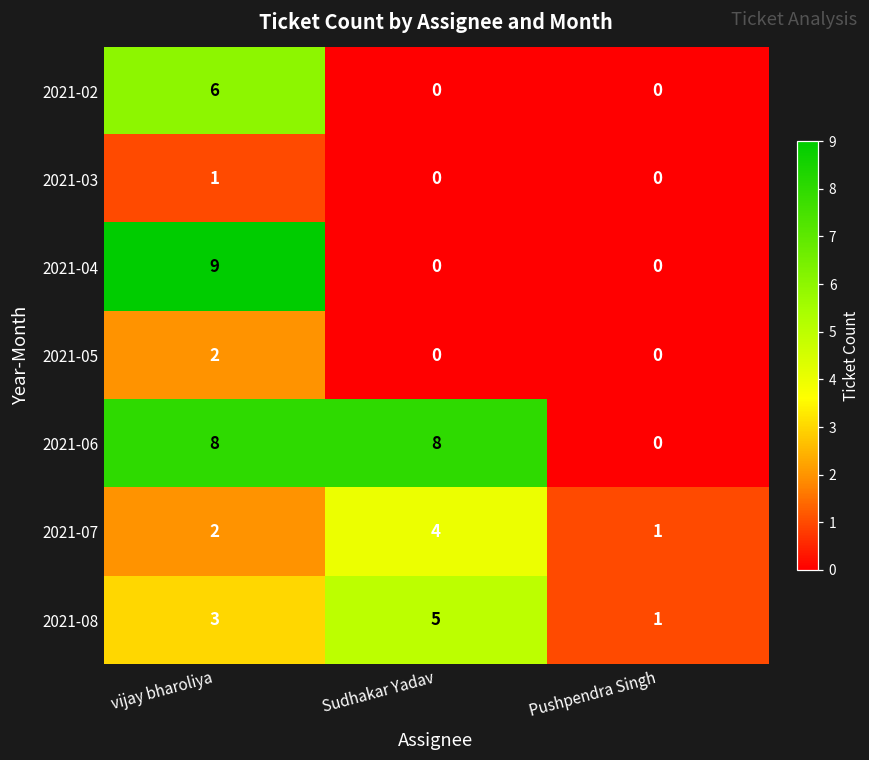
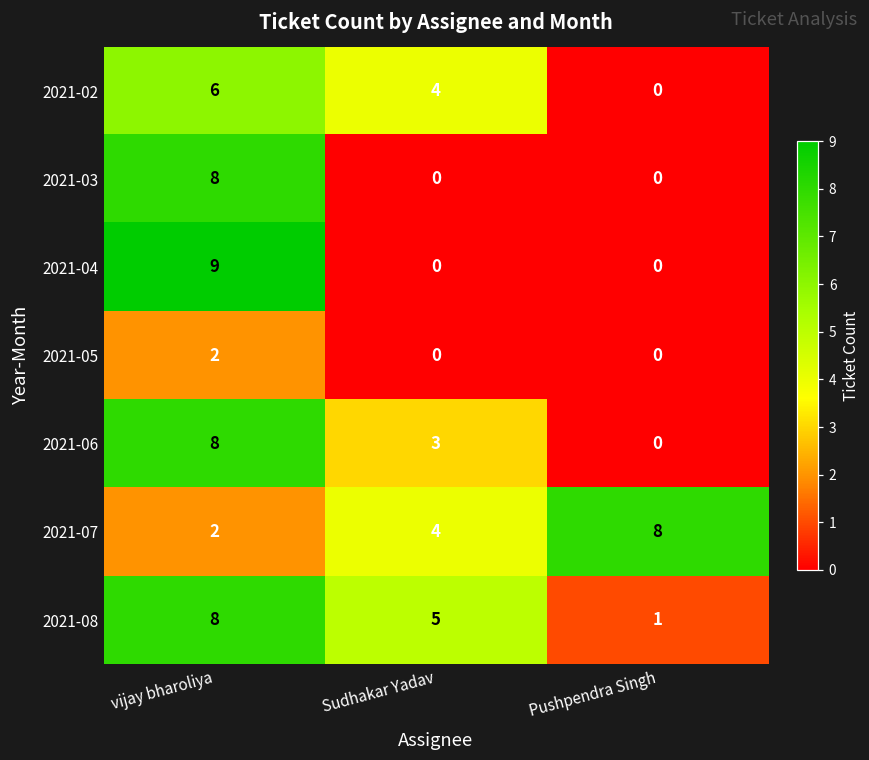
  {
    "2021-02": {
      "vijay bharoliya": 6,
-     "Sudhakar Yadav": 0,
+     "Sudhakar Yadav": 4,
      "Pushpendra Singh": 0
    },
    "2021-03": {
-     "vijay bharoliya": 1,
+     "vijay bharoliya": 8,
      "Sudhakar Yadav": 0,
      "Pushpendra Singh": 0
    },
    "2021-04": {
      "vijay bharoliya": 9,
      "Sudhakar Yadav": 0,
      "Pushpendra Singh": 0
    },
    "2021-05": {
      "vijay bharoliya": 2,
      "Sudhakar Yadav": 0,
      "Pushpendra Singh": 0
    },
    "2021-06": {
      "vijay bharoliya": 8,
-     "Sudhakar Yadav": 8,
+     "Sudhakar Yadav": 3,
      "Pushpendra Singh": 0
    },
    "2021-07": {
      "vijay bharoliya": 2,
      "Sudhakar Yadav": 4,
-     "Pushpendra Singh": 1
+     "Pushpendra Singh": 8
    },
    "2021-08": {
-     "vijay bharoliya": 3,
+     "vijay bharoliya": 8,
      "Sudhakar Yadav": 5,
      "Pushpendra Singh": 1
    }
  }
